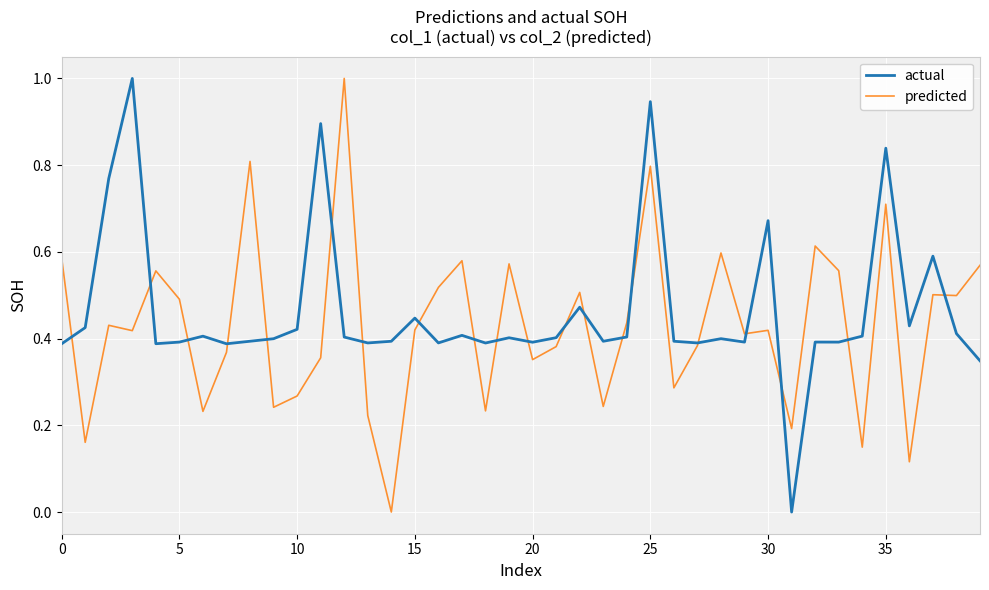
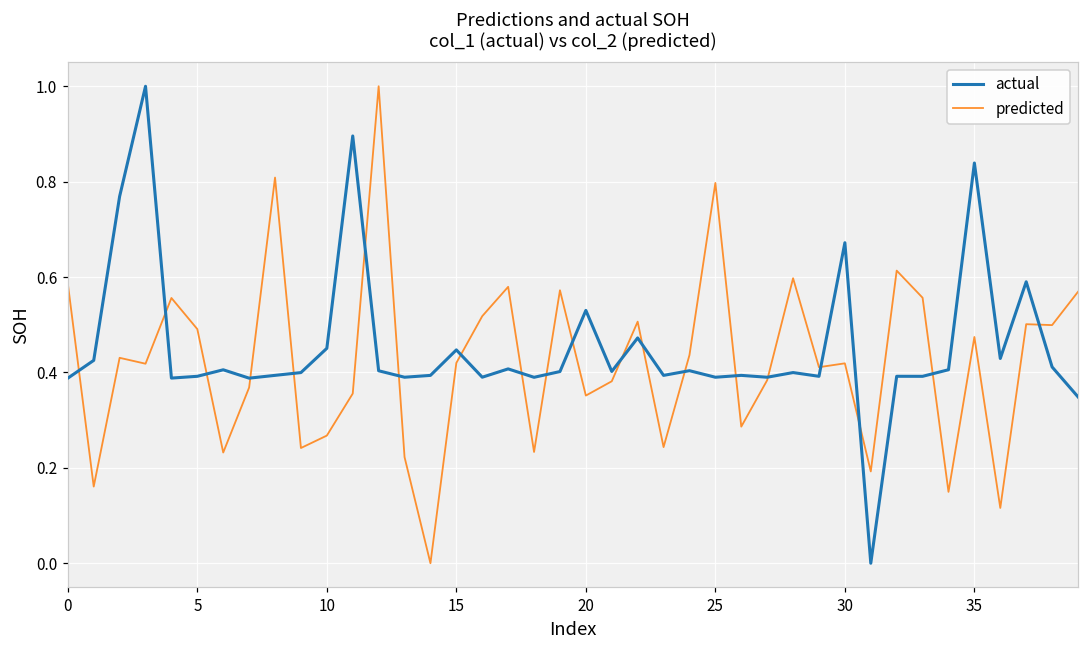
  {
    "actual": {
      "0": 0.39,
      "5": 0.39,
-     "10": 0.42,
+     "10": 0.45,
      "15": 0.45,
-     "20": 0.39,
-     "25": 0.95,
+     "20": 0.53,
+     "25": 0.39,
      "30": 0.67,
      "35": 0.84
    },
    "predicted": {
      "0": 0.59,
      "5": 0.49,
      "10": 0.27,
      "15": 0.42,
      "20": 0.35,
      "25": 0.80,
      "30": 0.42,
-     "35": 0.71
+     "35": 0.47
    }
  }
